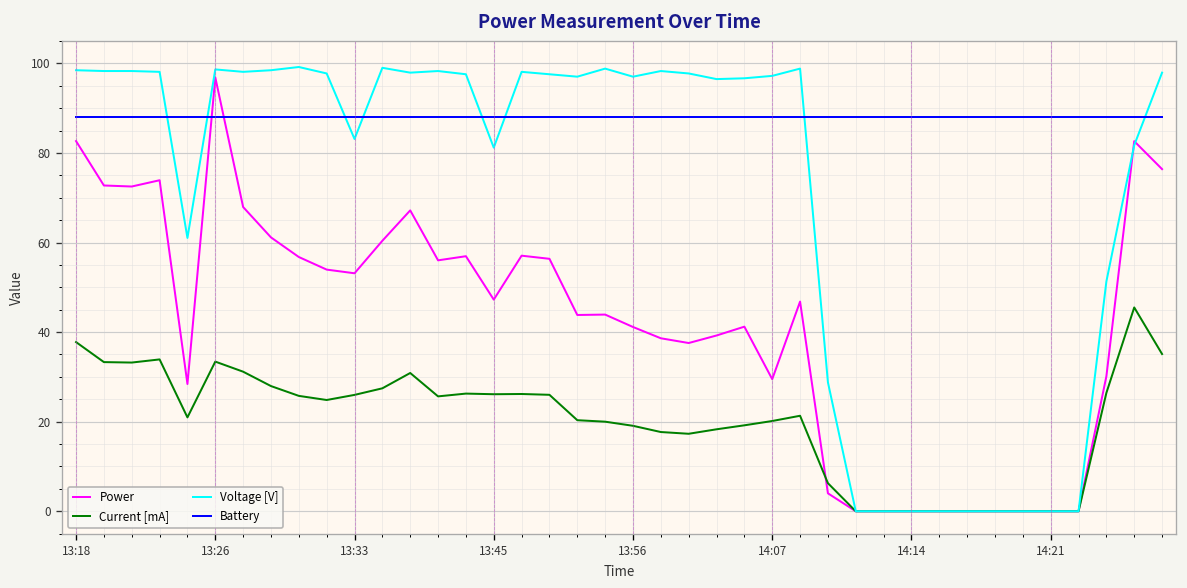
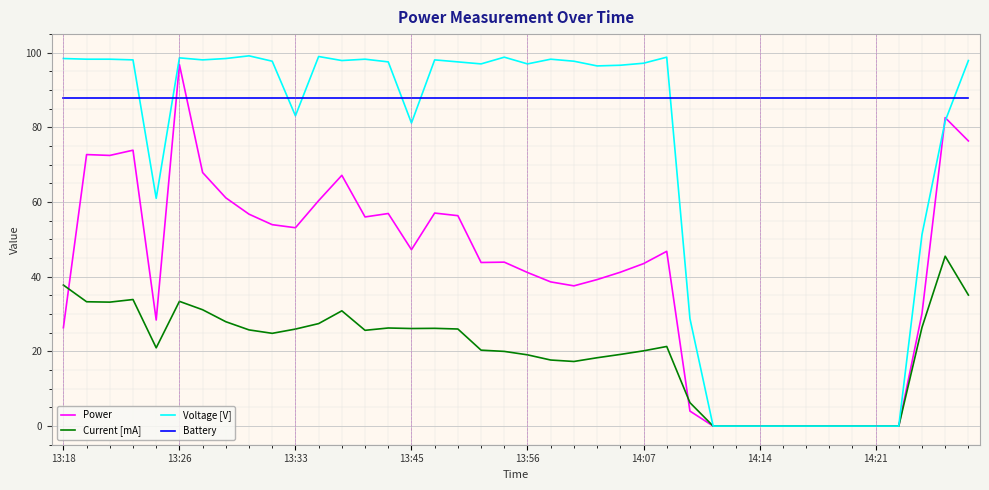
  {
    "Power": {
-     "13:18": 83,
+     "13:18": 26,
      "13:26": 97,
      "13:33": 53,
      "13:45": 47,
      "13:56": 41,
-     "14:07": 29
+     "14:07": 44
    },
    "Current [mA]": {
      "13:18": 38,
      "13:26": 33,
      "13:33": 26,
      "13:45": 26,
      "13:56": 19,
      "14:07": 20
    },
    "Voltage [V]": {
      "13:18": 98,
      "13:26": 99,
      "13:33": 83,
      "13:45": 81,
      "13:56": 97,
      "14:07": 97
    },
    "Battery": {
      "13:18": 88,
      "13:26": 88,
      "13:33": 88,
      "13:45": 88,
      "13:56": 88,
      "14:07": 88,
      "14:14": 88,
      "14:21": 88
    }
  }
